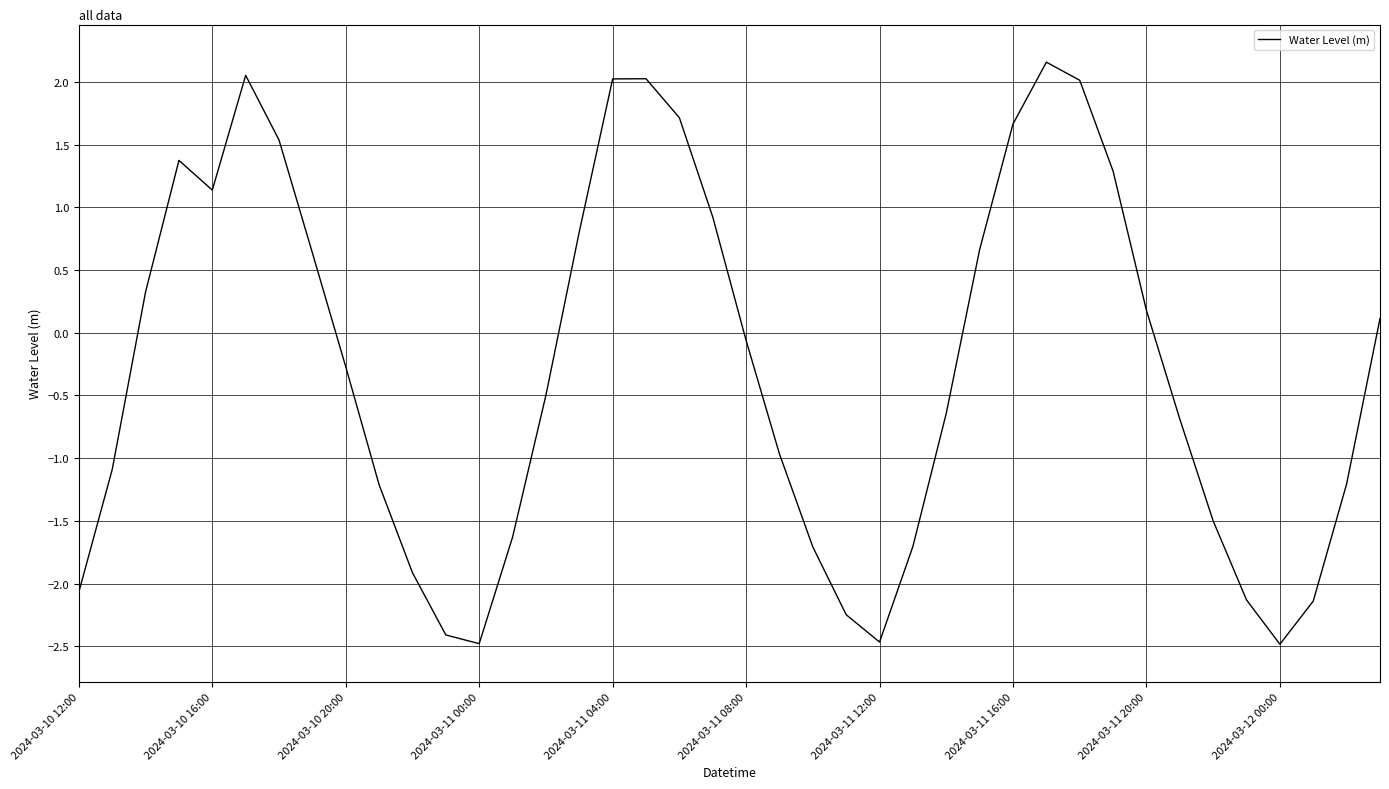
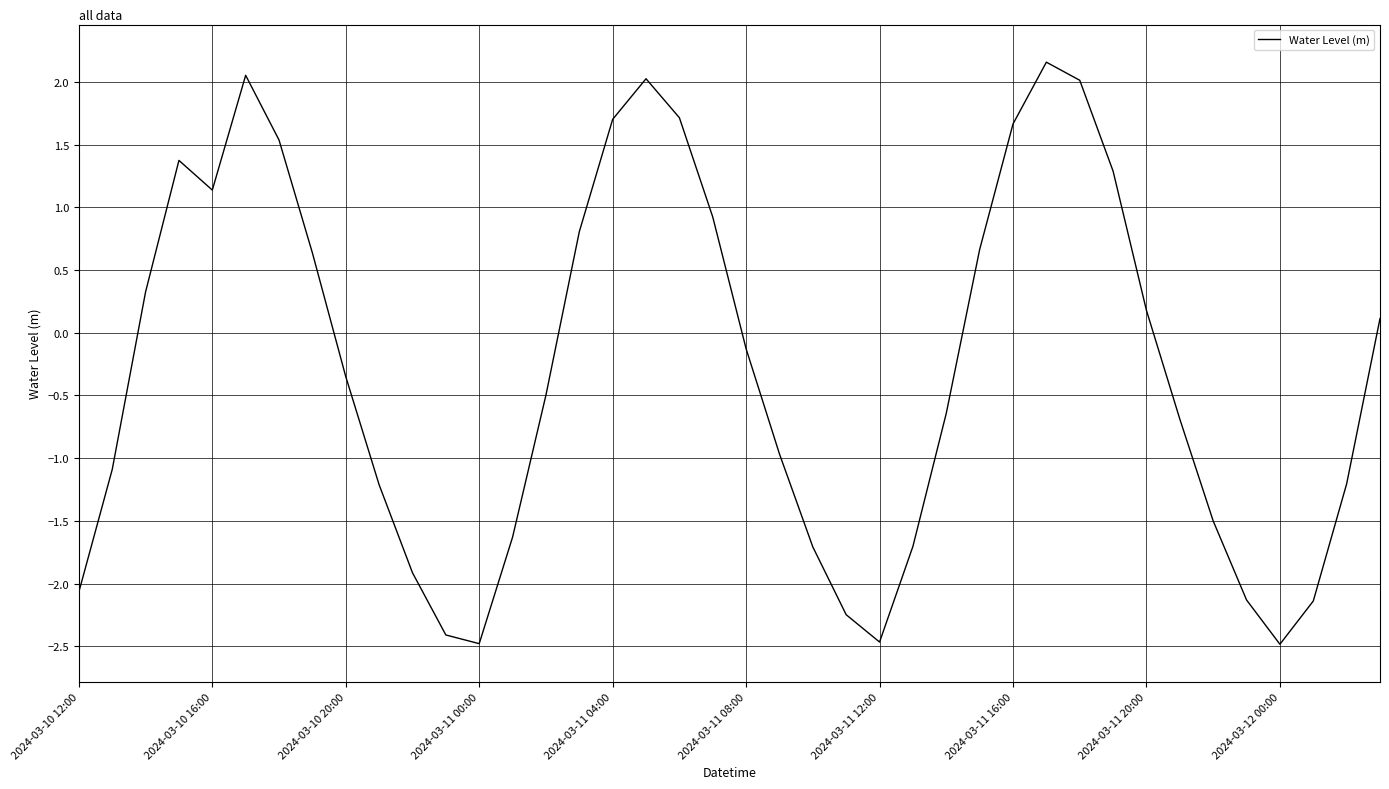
  {
    "2024-03-10 12:00": -2.07,
    "2024-03-10 16:00": 1.14,
-   "2024-03-10 20:00": -0.27,
+   "2024-03-10 20:00": -0.35,
    "2024-03-11 00:00": -2.48,
-   "2024-03-11 04:00": 2.02,
-   "2024-03-11 08:00": -0.06,
+   "2024-03-11 04:00": 1.70,
+   "2024-03-11 08:00": -0.13,
    "2024-03-11 12:00": -2.47,
    "2024-03-11 16:00": 1.66,
    "2024-03-11 20:00": 0.18,
    "2024-03-12 00:00": -2.48
  }
